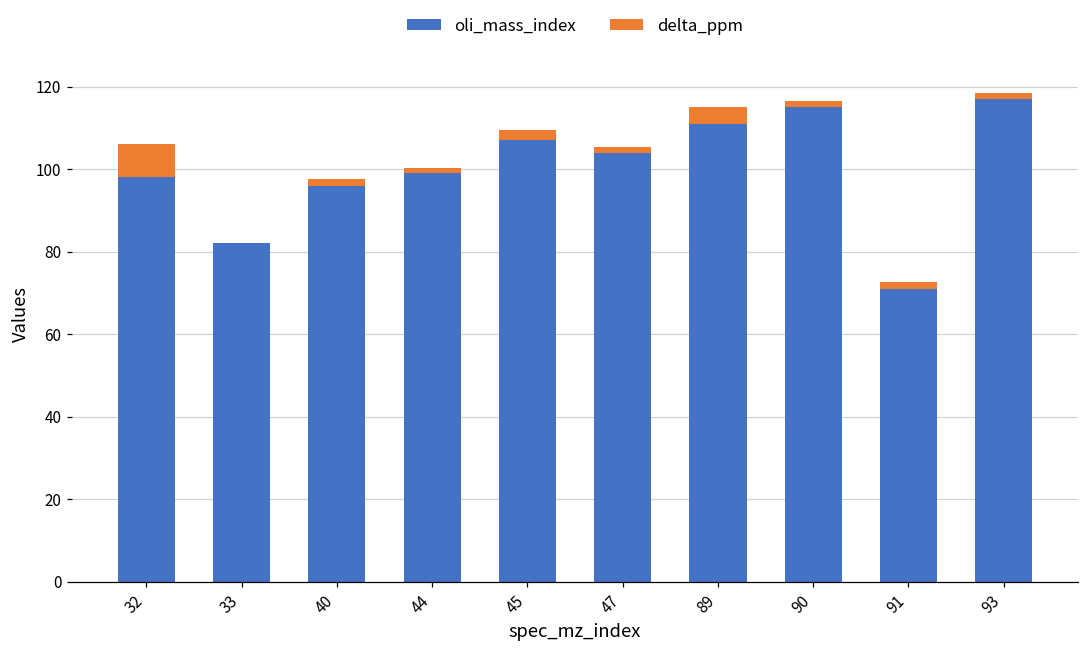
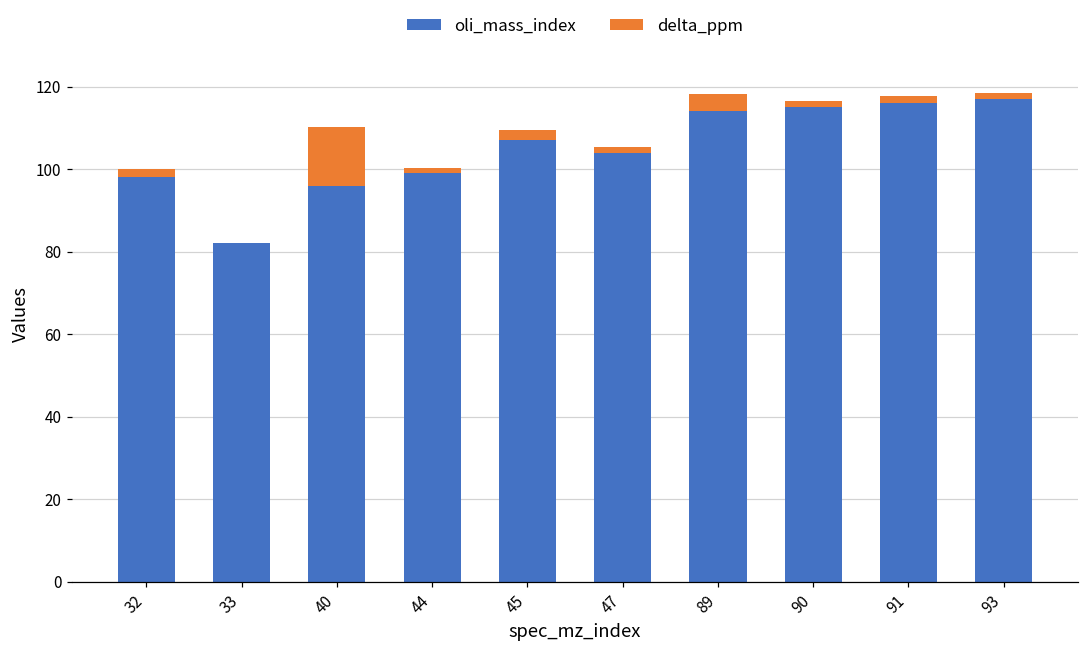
  {
    "oli_mass_index": {
      "32": 98,
      "33": 82,
      "40": 96,
      "44": 99,
      "45": 107,
      "47": 104,
-     "89": 111,
+     "89": 114,
      "90": 115,
-     "91": 71,
+     "91": 116,
      "93": 117
    },
    "delta_ppm": {
-     "32": 8,
-     "40": 2,
+     "32": 2,
+     "40": 14,
      "44": 1,
      "45": 2,
      "47": 1,
      "89": 4,
      "90": 2,
      "91": 2,
      "93": 2
    }
  }
